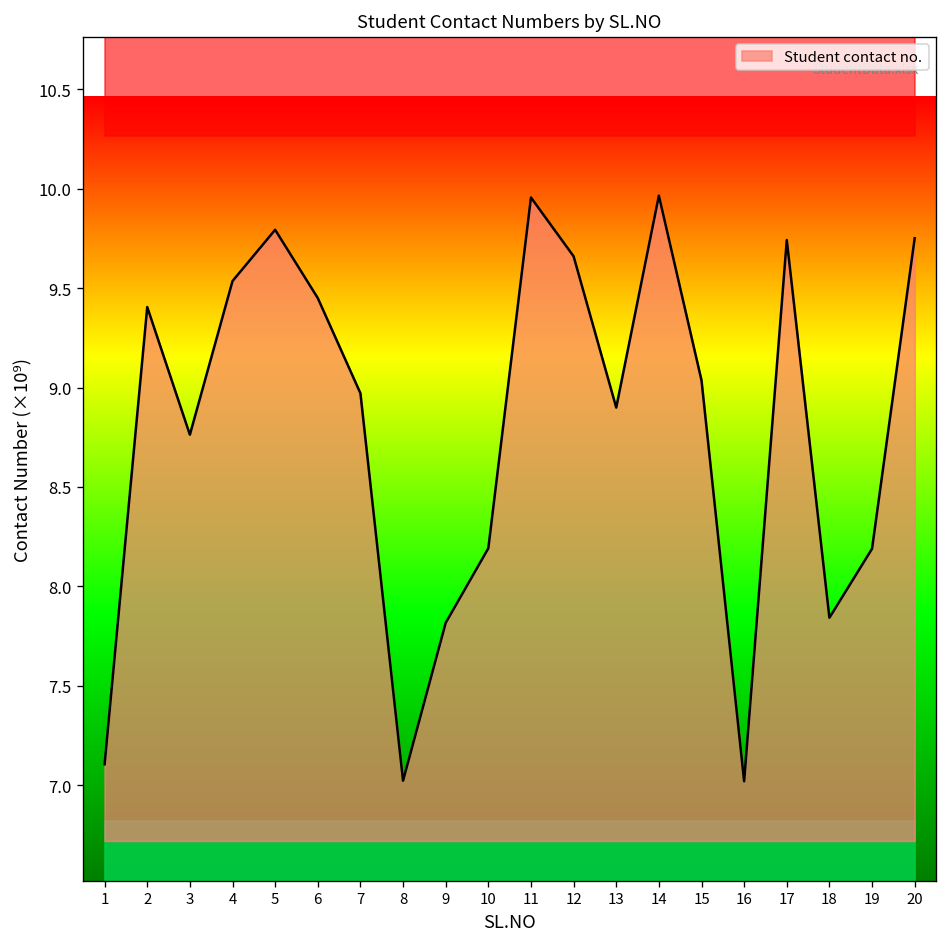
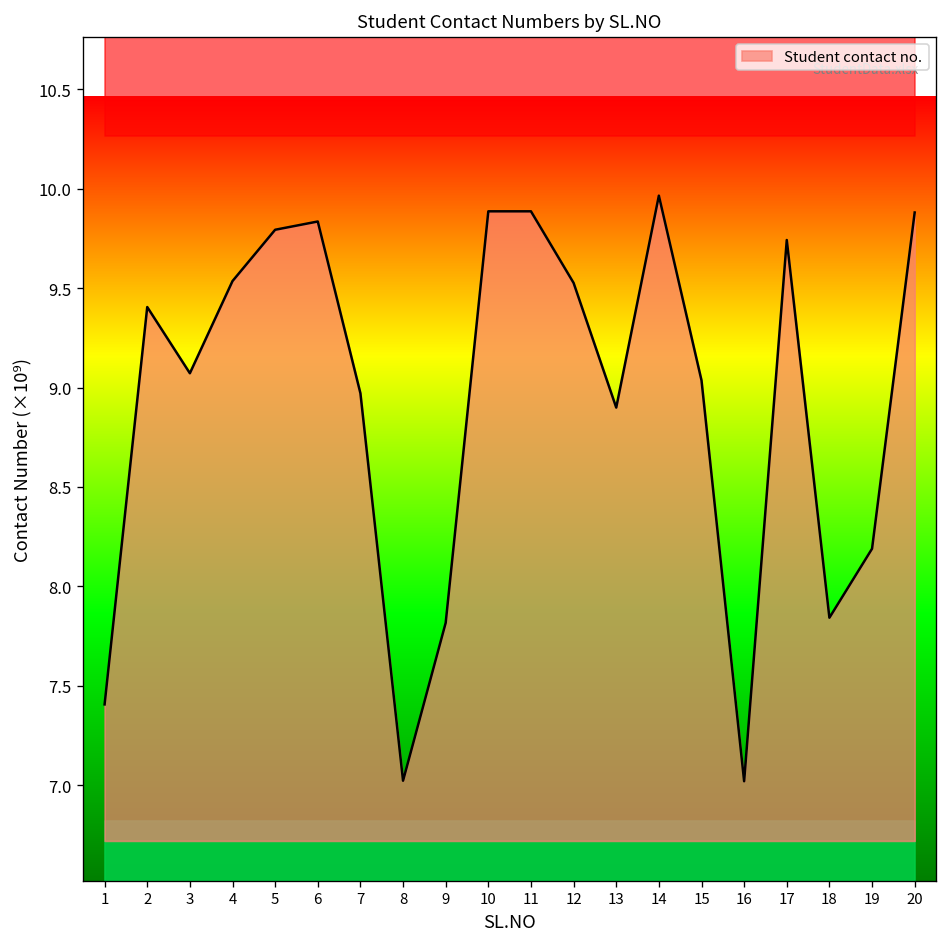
  {
    "Student contact no.": {
-     "1": 7.11,
+     "1": 7.41,
      "2": 9.40,
-     "3": 8.76,
+     "3": 9.07,
      "4": 9.54,
      "5": 9.79,
-     "6": 9.45,
+     "6": 9.83,
      "7": 8.97,
      "8": 7.02,
      "9": 7.82,
-     "10": 8.19,
-     "11": 9.96,
-     "12": 9.66,
+     "10": 9.89,
+     "11": 9.89,
+     "12": 9.53,
      "13": 8.90,
      "14": 9.96,
      "15": 9.04,
      "16": 7.02,
      "17": 9.74,
      "18": 7.84,
      "19": 8.19,
-     "20": 9.75
+     "20": 9.88
    }
  }
